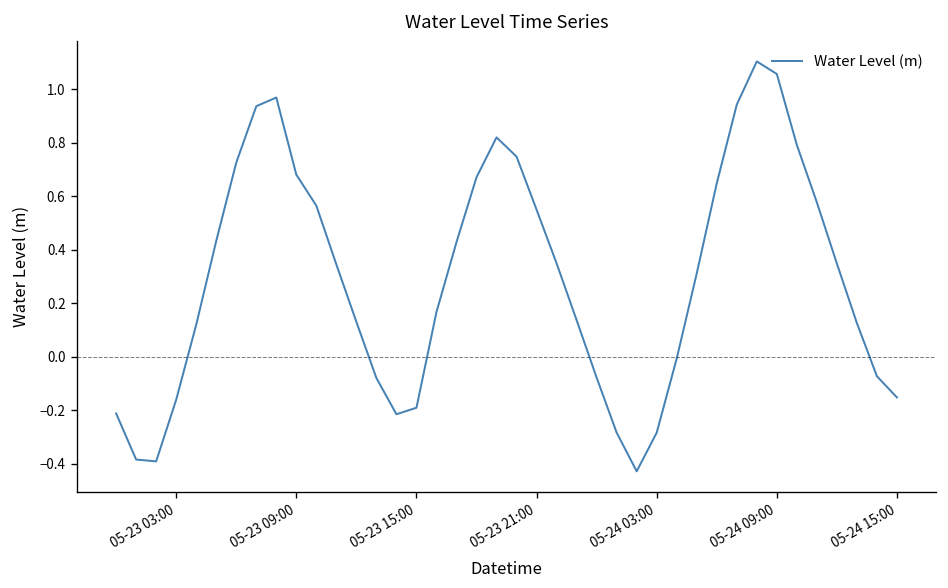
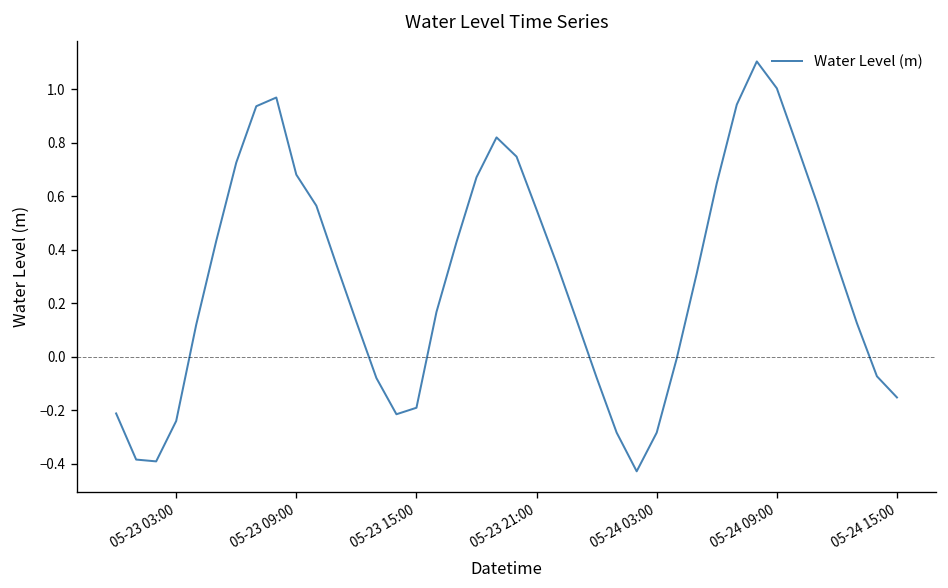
  {
-   "05-23 03:00": -0.16,
+   "05-23 03:00": -0.24,
    "05-23 09:00": 0.68,
    "05-23 15:00": -0.19,
    "05-23 21:00": 0.55,
    "05-24 03:00": -0.28,
-   "05-24 09:00": 1.06,
+   "05-24 09:00": 1.00,
    "05-24 15:00": -0.15
  }
